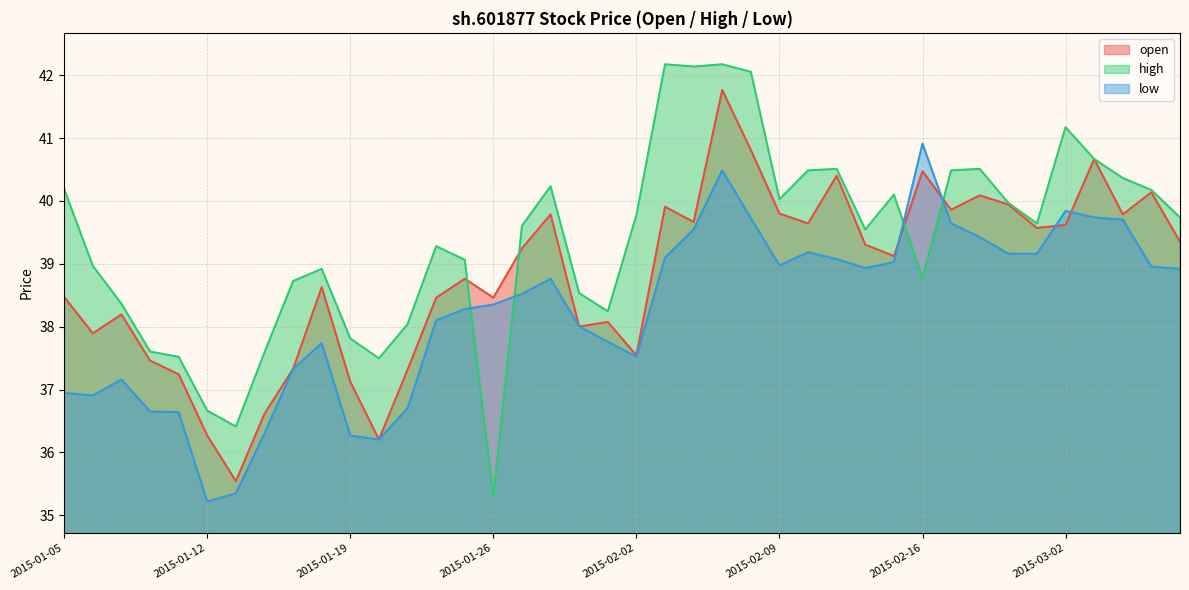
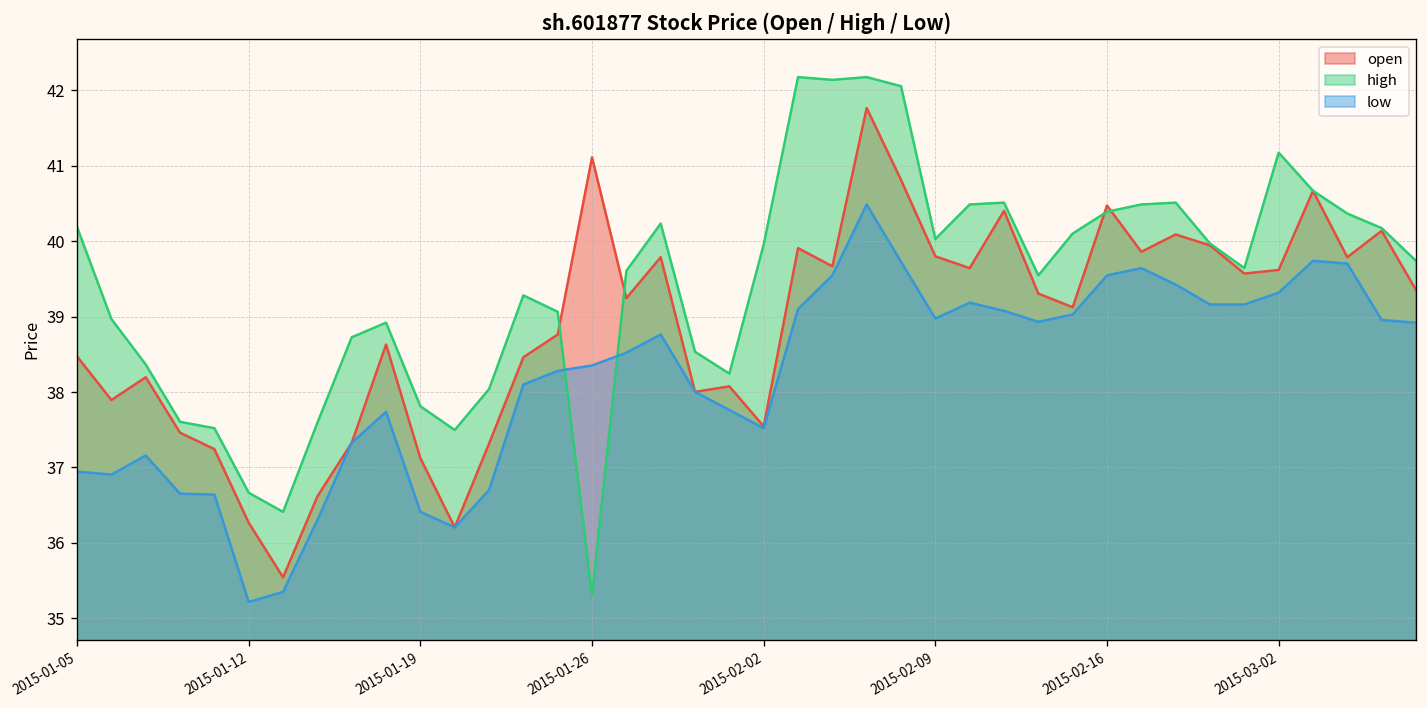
  {
    "open": {
      "2015-01-05": 38.5,
      "2015-01-12": 36.3,
      "2015-01-19": 37.1,
-     "2015-01-26": 38.5,
+     "2015-01-26": 41.1,
      "2015-02-09": 39.8,
      "2015-02-16": 40.5,
      "2015-03-02": 39.6
    },
    "high": {
      "2015-01-05": 40.2,
      "2015-01-12": 36.7,
      "2015-01-19": 37.8,
      "2015-01-26": 35.3,
-     "2015-02-02": 39.8,
+     "2015-02-02": 40.0,
      "2015-02-09": 40.0,
-     "2015-02-16": 38.8,
+     "2015-02-16": 40.4,
      "2015-03-02": 41.2
    },
    "low": {
      "2015-01-05": 36.9,
      "2015-01-12": 35.2,
-     "2015-01-19": 36.3,
+     "2015-01-19": 36.4,
      "2015-01-26": 38.4,
      "2015-02-09": 39.0,
-     "2015-02-16": 40.9,
-     "2015-03-02": 39.8
+     "2015-02-16": 39.5,
+     "2015-03-02": 39.3
    }
  }
